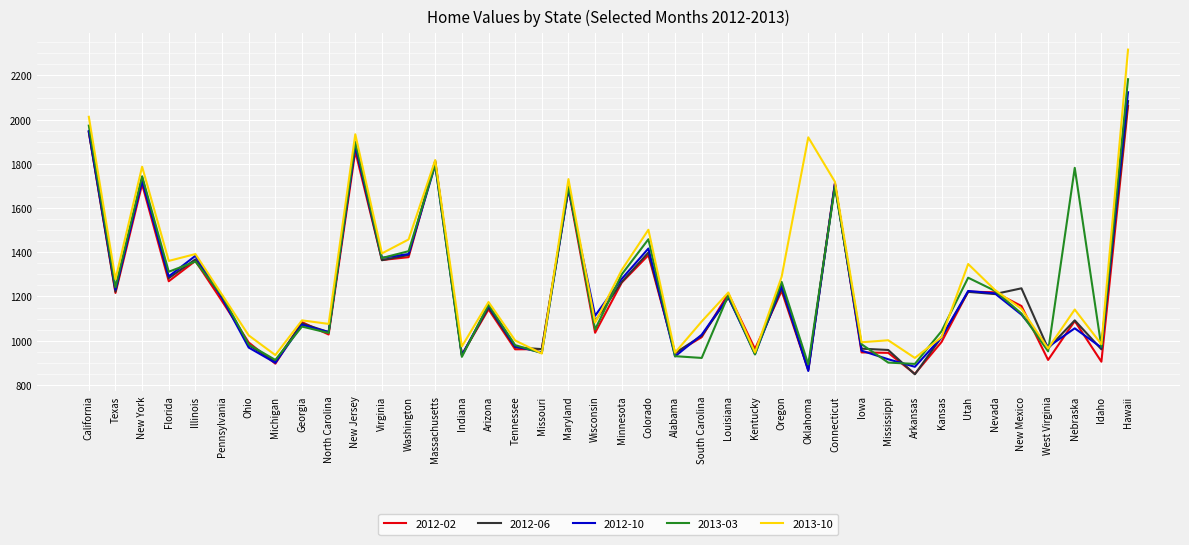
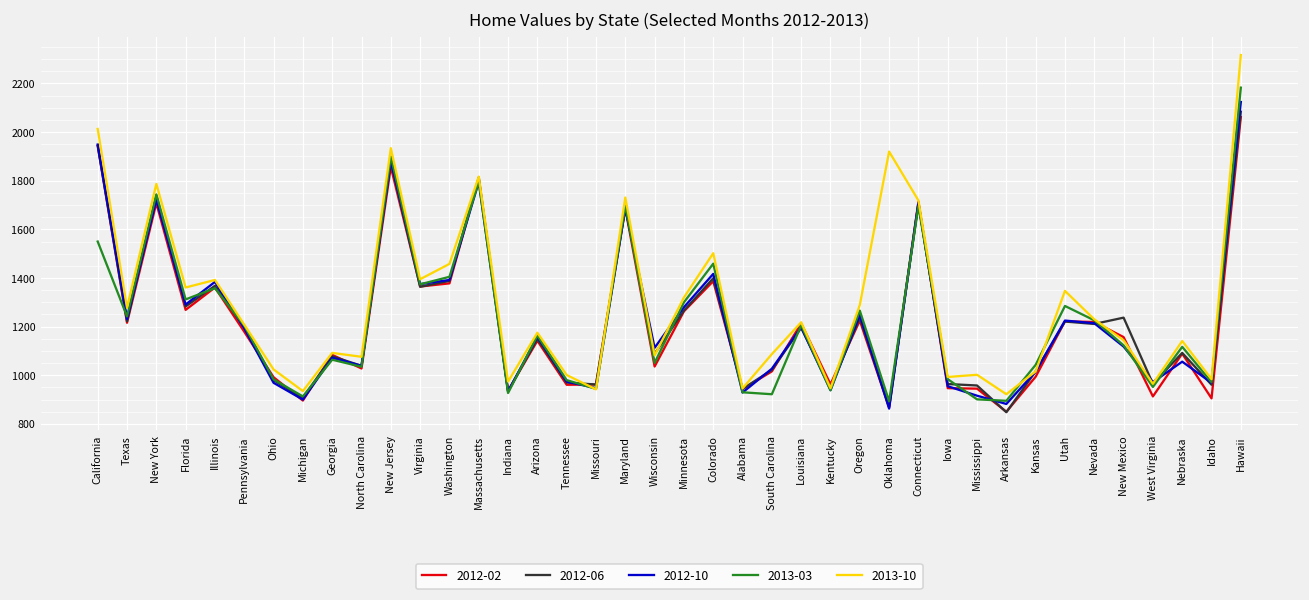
  {
    "2012-02": {
      "New York": 1710,
      "Florida": 1270,
      "Pennsylvania": 1180,
      "New Jersey": 1860,
      "Wisconsin": 1040,
      "Colorado": 1390,
      "Kentucky": 960,
      "Oregon": 1230,
      "Mississippi": 950,
      "Kansas": 990,
      "New Mexico": 1160,
      "West Virginia": 910,
      "Idaho": 910,
      "Hawaii": 2060
    },
    "2012-06": {
      "Colorado": 1400,
      "Mississippi": 960,
      "New Mexico": 1240,
      "Hawaii": 2080
    },
    "2012-10": {
      "New York": 1720,
      "Wisconsin": 1110,
      "Minnesota": 1280,
      "Colorado": 1420,
      "Mississippi": 920,
      "Arkansas": 880,
      "Nebraska": 1060,
      "Hawaii": 2120
    },
    "2013-03": {
-     "California": 1970,
+     "California": 1550,
      "Florida": 1310,
      "New Jersey": 1900,
      "Washington": 1410,
      "Wisconsin": 1050,
      "Minnesota": 1300,
      "Colorado": 1460,
      "South Carolina": 920,
      "Oregon": 1270,
      "Oklahoma": 890,
      "Mississippi": 900,
      "Arkansas": 900,
      "Kansas": 1040,
      "Utah": 1290,
      "West Virginia": 950,
-     "Nebraska": 1780,
+     "Nebraska": 1120,
      "Hawaii": 2180
    },
    "2013-10": {
      "California": 2010,
      "Texas": 1280,
      "New York": 1790,
      "Florida": 1360,
      "Ohio": 1020,
      "Michigan": 940,
      "North Carolina": 1080,
      "New Jersey": 1930,
      "Virginia": 1400,
      "Washington": 1460,
      "Indiana": 970,
      "Arizona": 1180,
      "Tennessee": 1000,
      "Maryland": 1730,
      "Minnesota": 1320,
      "Colorado": 1500,
      "South Carolina": 1090,
      "Oregon": 1290,
      "Oklahoma": 1920,
      "Mississippi": 1000,
      "Arkansas": 920,
      "Utah": 1350,
      "New Mexico": 1140,
      "Nebraska": 1140,
      "Idaho": 980,
      "Hawaii": 2320
    }
  }
